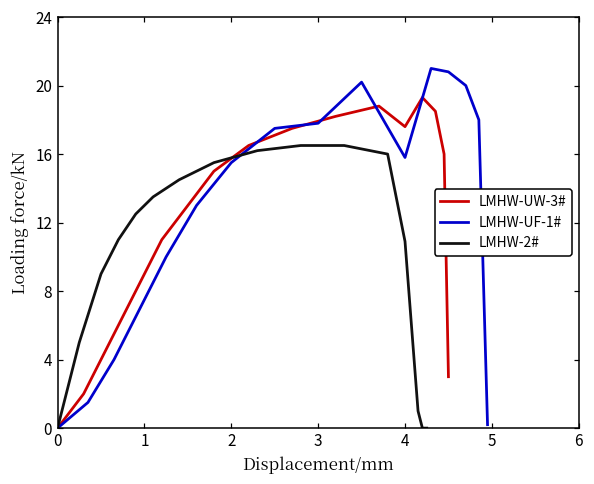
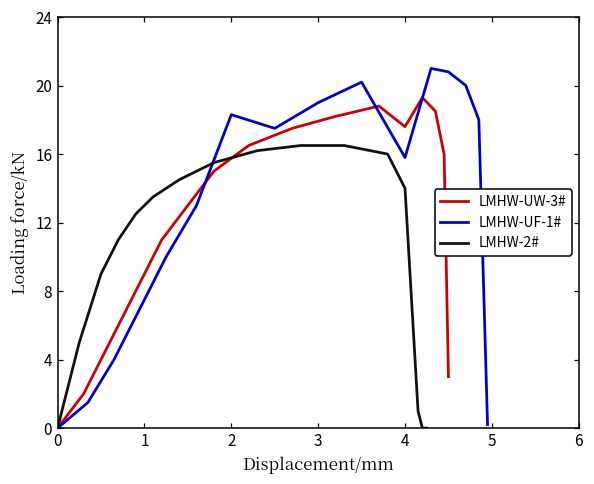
  {
    "LMHW-UW-3#": {
      "4": 17.6
    },
    "LMHW-UF-1#": {
-     "2": 15.5,
-     "3": 17.8,
+     "2": 18.3,
+     "3": 19.0,
      "4": 15.8
    },
    "LMHW-2#": {
-     "4": 10.9
+     "4": 14.0
    }
  }
